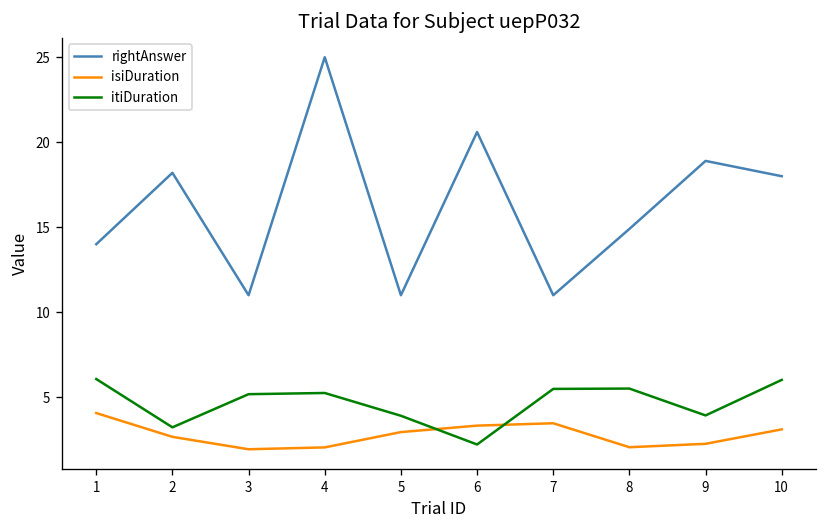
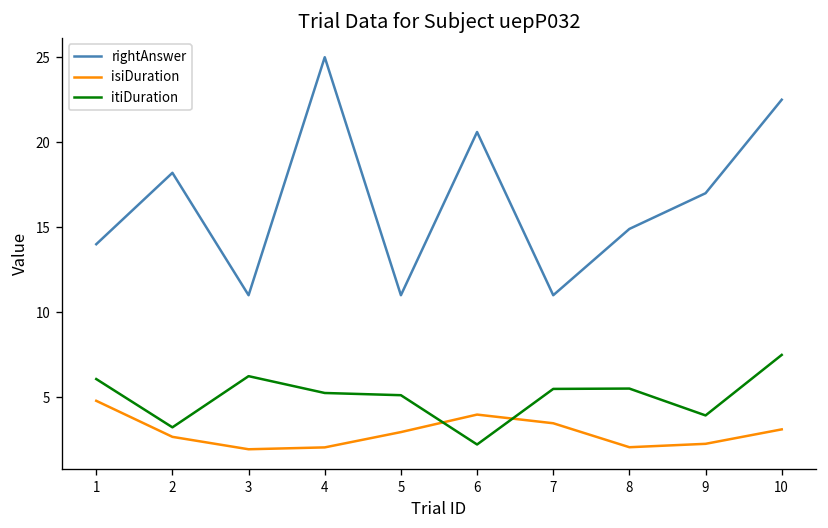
  {
    "rightAnswer": {
      "1": 14.0,
      "2": 18.2,
      "3": 11.0,
      "4": 25.0,
      "5": 11.0,
      "6": 20.6,
      "7": 11.0,
      "8": 14.9,
-     "9": 18.9,
-     "10": 18.0
+     "9": 17.0,
+     "10": 22.5
    },
    "isiDuration": {
-     "1": 4.1,
+     "1": 4.8,
      "2": 2.7,
      "3": 1.9,
      "4": 2.1,
      "5": 3.0,
-     "6": 3.3,
+     "6": 4.0,
      "7": 3.5,
      "8": 2.1,
      "9": 2.3,
      "10": 3.1
    },
    "itiDuration": {
      "1": 6.1,
      "2": 3.2,
-     "3": 5.2,
+     "3": 6.2,
      "4": 5.3,
-     "5": 3.9,
+     "5": 5.1,
      "6": 2.2,
      "7": 5.5,
      "8": 5.5,
      "9": 3.9,
-     "10": 6.0
+     "10": 7.5
    }
  }
